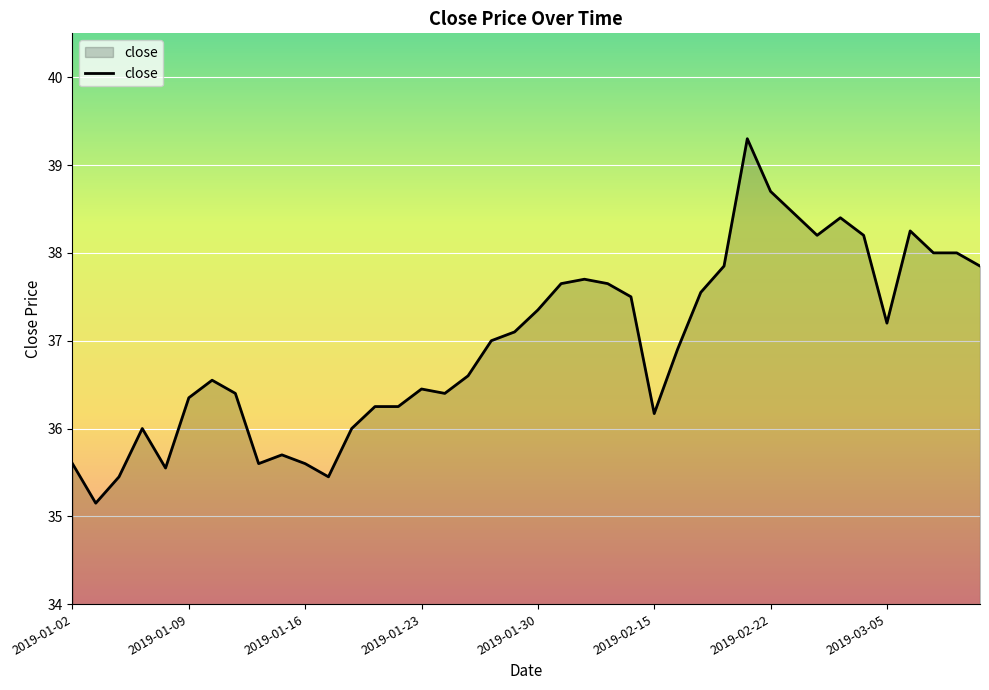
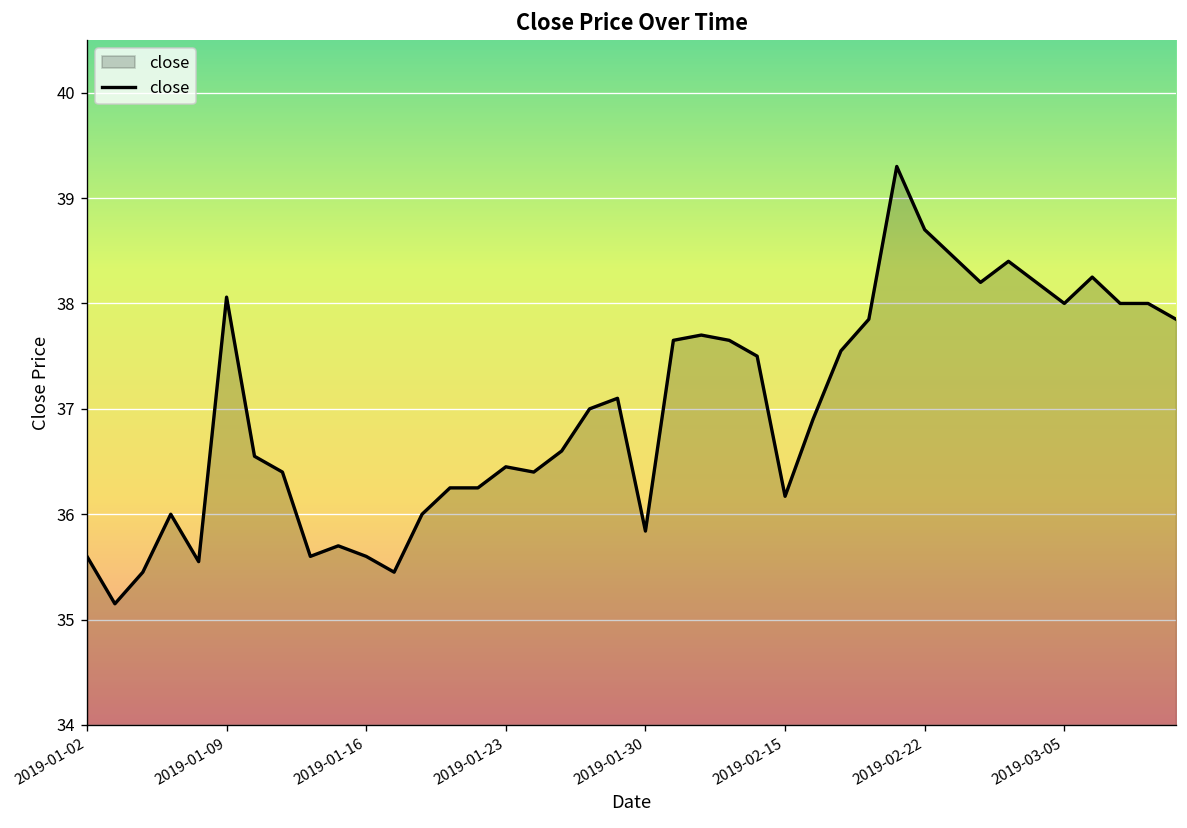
  {
    "2019-01-02": 35.6,
-   "2019-01-09": 36.4,
+   "2019-01-09": 38.1,
    "2019-01-16": 35.6,
    "2019-01-23": 36.5,
-   "2019-01-30": 37.4,
+   "2019-01-30": 35.8,
    "2019-02-15": 36.2,
    "2019-02-22": 38.7,
-   "2019-03-05": 37.2
+   "2019-03-05": 38.0
  }
